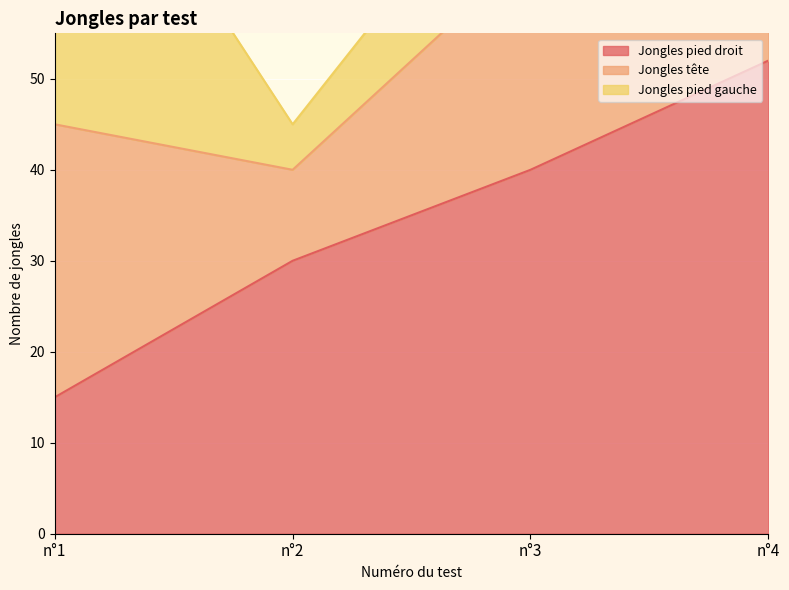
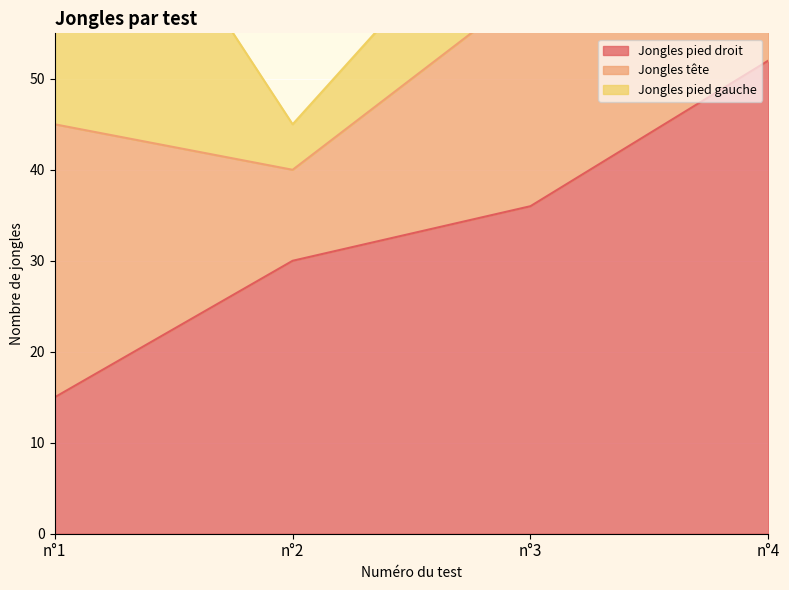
  {
    "Jongles pied droit": {
      "n°1": 15,
      "n°2": 30,
-     "n°3": 40,
+     "n°3": 36,
      "n°4": 52
    }
  }
